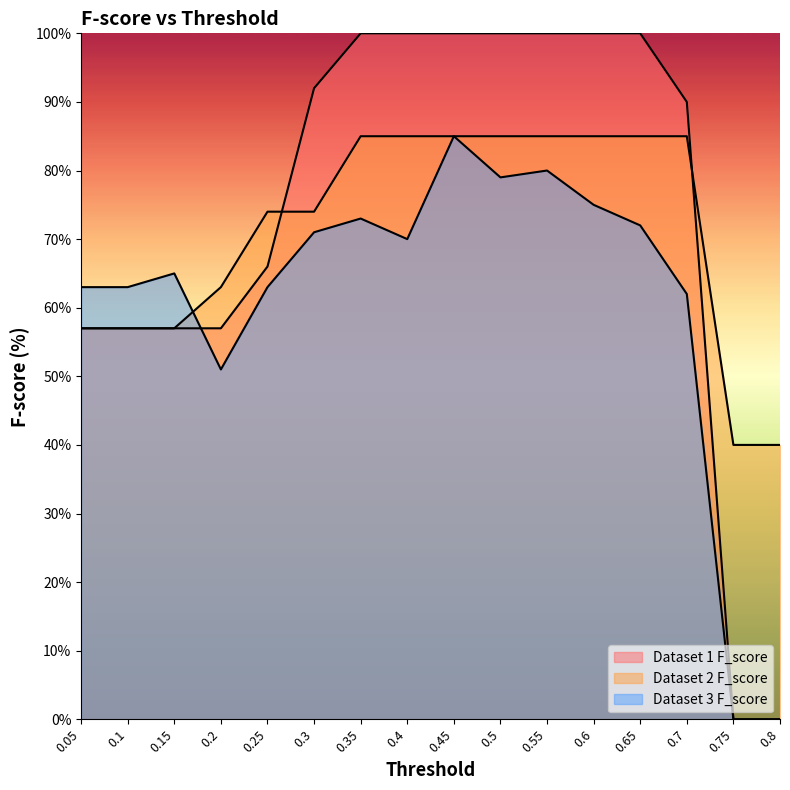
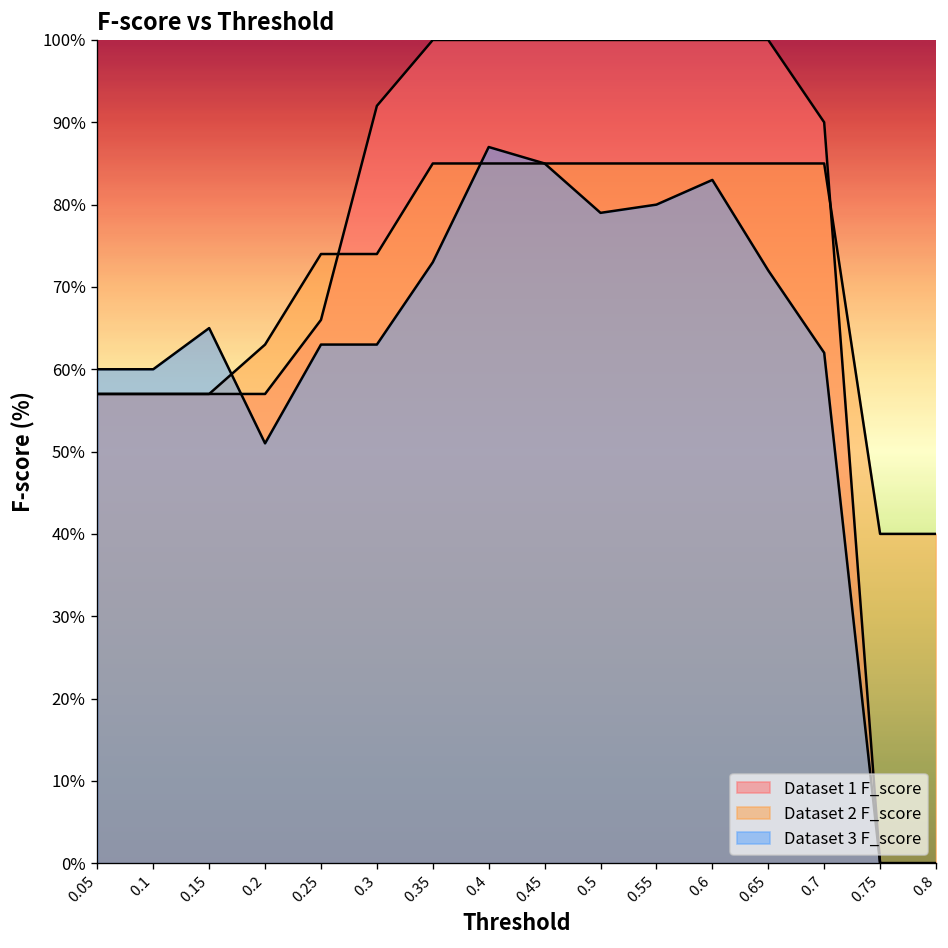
  {
    "Dataset 3 F_score": {
-     "0.05": "63%",
-     "0.1": "63%",
+     "0.05": "60%",
+     "0.1": "60%",
      "0.15": "65%",
      "0.2": "51%",
      "0.25": "63%",
-     "0.3": "71%",
+     "0.3": "63%",
      "0.35": "73%",
-     "0.4": "70%",
+     "0.4": "87%",
      "0.5": "79%",
      "0.55": "80%",
-     "0.6": "75%",
+     "0.6": "83%",
      "0.65": "72%",
      "0.7": "62%"
    }
  }
